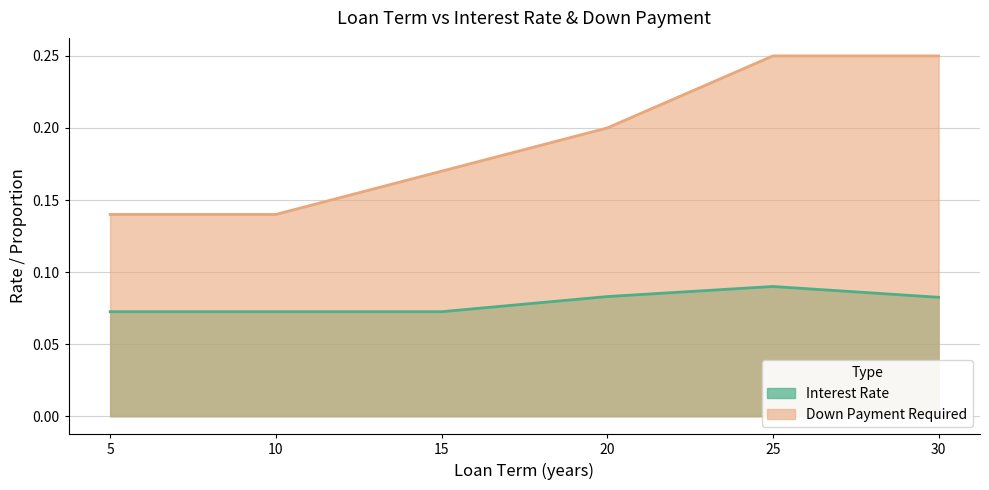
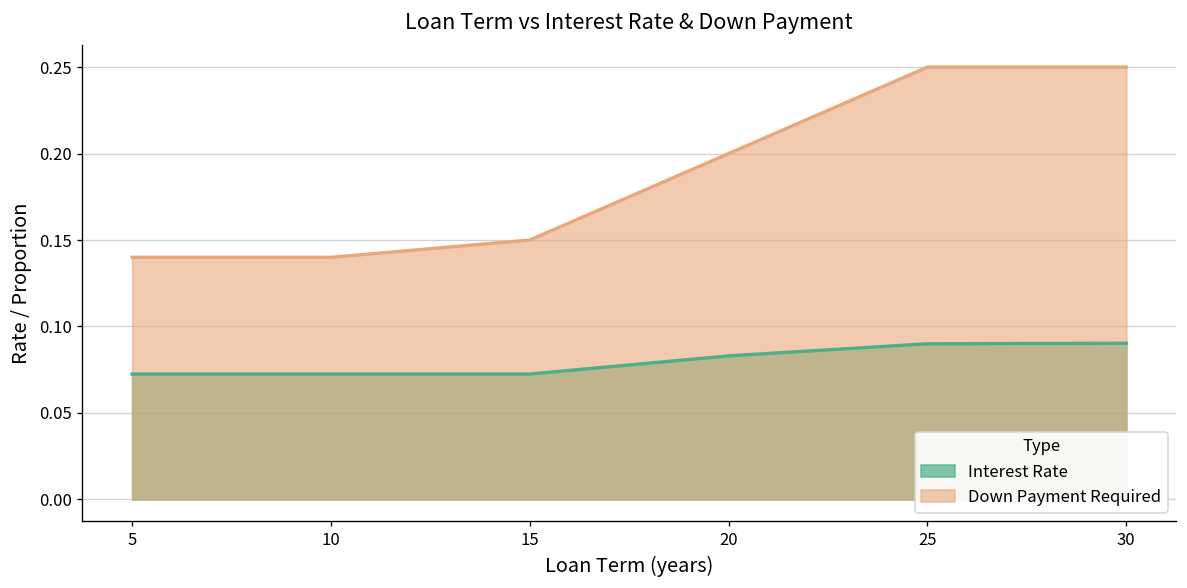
  {
    "Interest Rate": {
      "5": 0.073,
      "10": 0.073,
      "15": 0.073,
      "20": 0.083,
      "25": 0.090,
-     "30": 0.083
+     "30": 0.090
    },
    "Down Payment Required": {
      "5": 0.14,
      "10": 0.14,
-     "15": 0.17,
+     "15": 0.15,
      "20": 0.20,
      "25": 0.25,
      "30": 0.25
    }
  }
